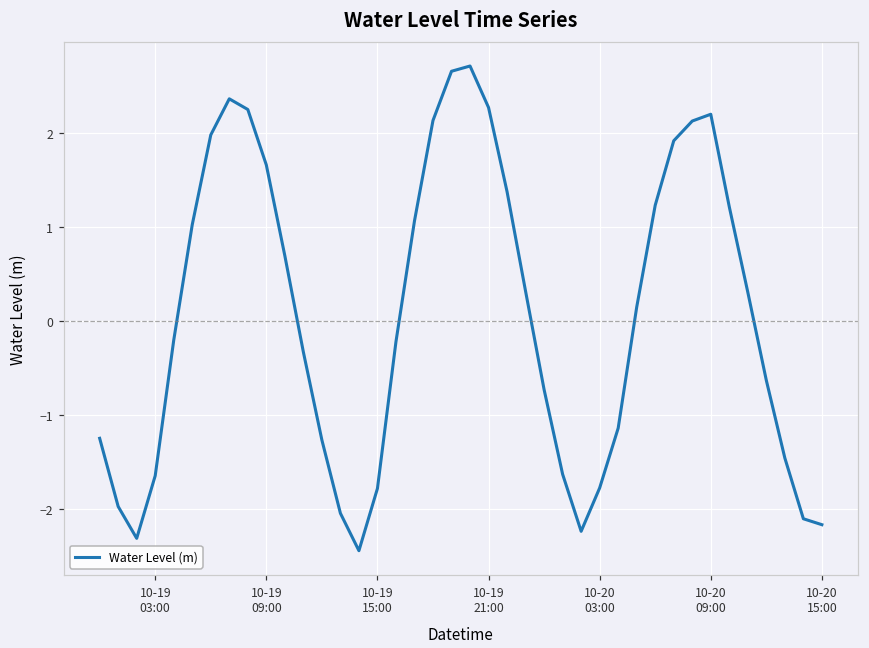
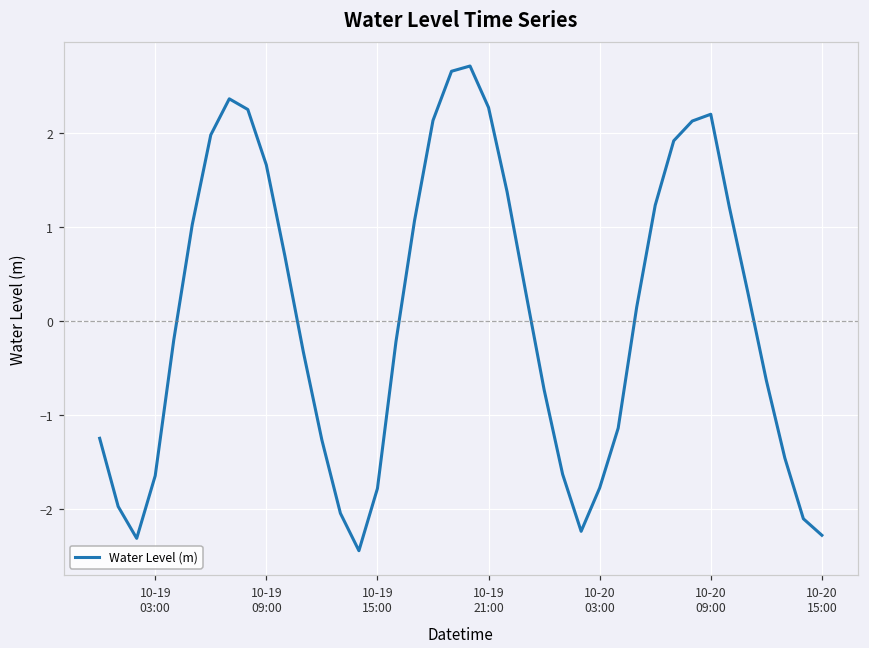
  {
    "10-19 03:00": -1.6,
    "10-19 09:00": 1.7,
    "10-19 15:00": -1.8,
    "10-19 21:00": 2.3,
    "10-20 03:00": -1.8,
    "10-20 09:00": 2.2,
-   "10-20 15:00": -2.2
+   "10-20 15:00": -2.3
  }
